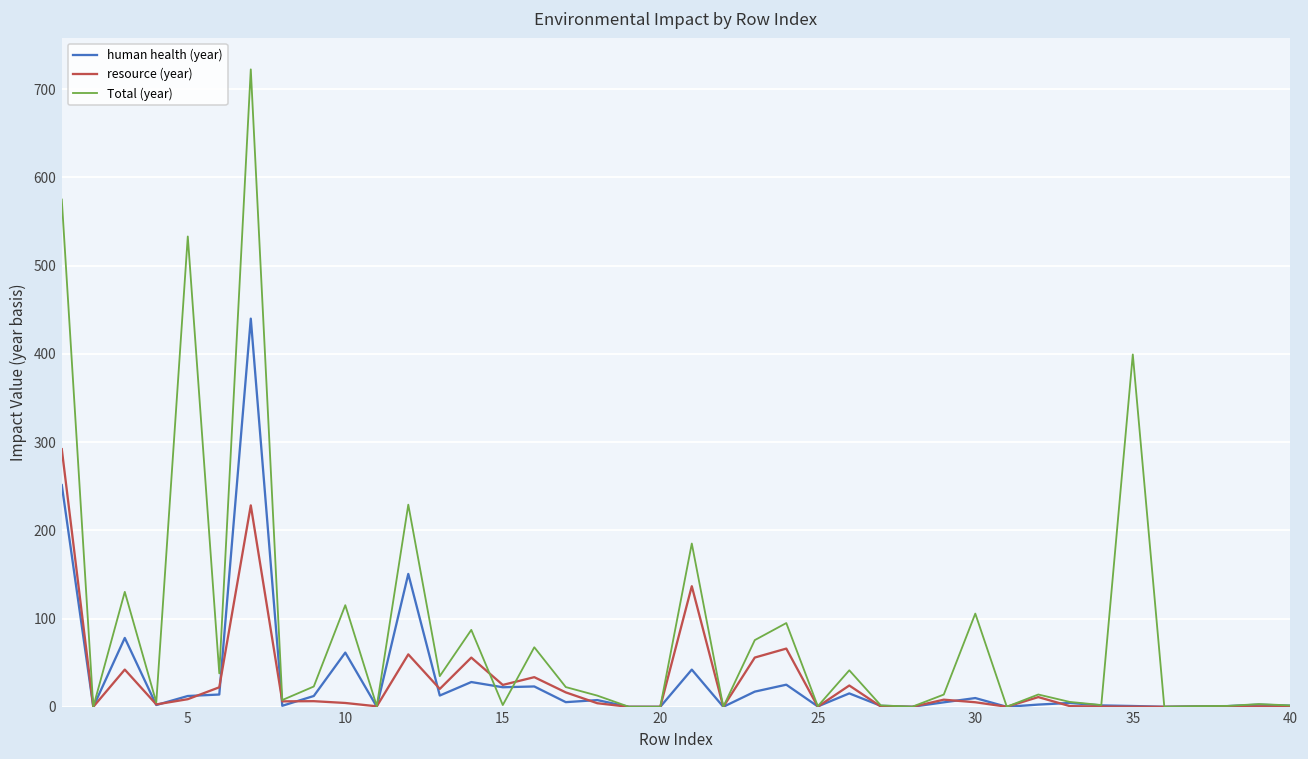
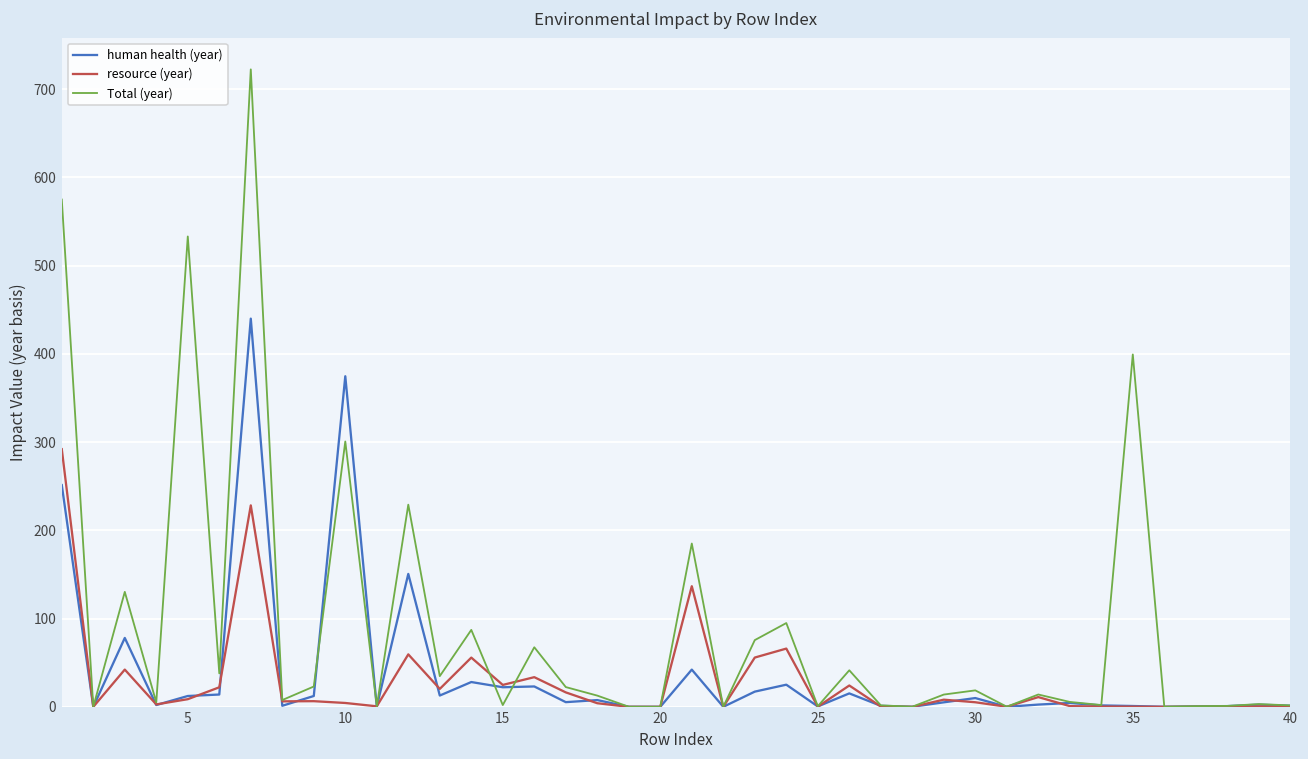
  {
    "human health (year)": {
      "5": 10,
-     "10": 60,
+     "10": 370,
      "30": 10
    },
    "resource (year)": {
      "5": 10,
      "10": 0,
      "30": 10
    },
    "Total (year)": {
      "5": 530,
-     "10": 120,
+     "10": 300,
      "15": 0,
-     "30": 110,
+     "30": 20,
      "35": 400
    }
  }
